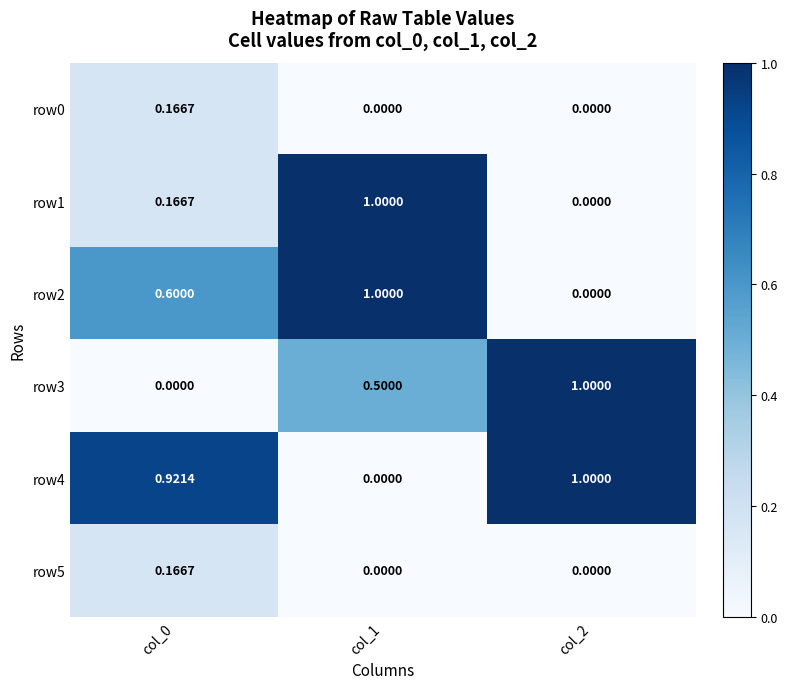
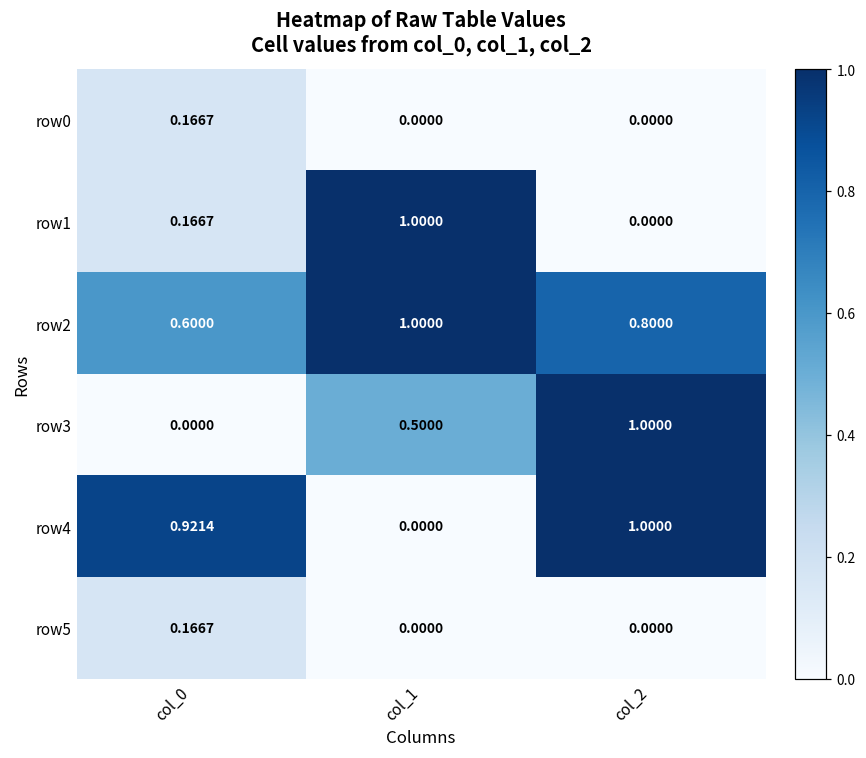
  {
    "row0": {
      "col_0": 0.1667,
      "col_1": 0.0000,
      "col_2": 0.0000
    },
    "row1": {
      "col_0": 0.1667,
      "col_1": 1.0000,
      "col_2": 0.0000
    },
    "row2": {
      "col_0": 0.6000,
      "col_1": 1.0000,
-     "col_2": 0.0000
+     "col_2": 0.8000
    },
    "row3": {
      "col_0": 0.0000,
      "col_1": 0.5000,
      "col_2": 1.0000
    },
    "row4": {
      "col_0": 0.9214,
      "col_1": 0.0000,
      "col_2": 1.0000
    },
    "row5": {
      "col_0": 0.1667,
      "col_1": 0.0000,
      "col_2": 0.0000
    }
  }
